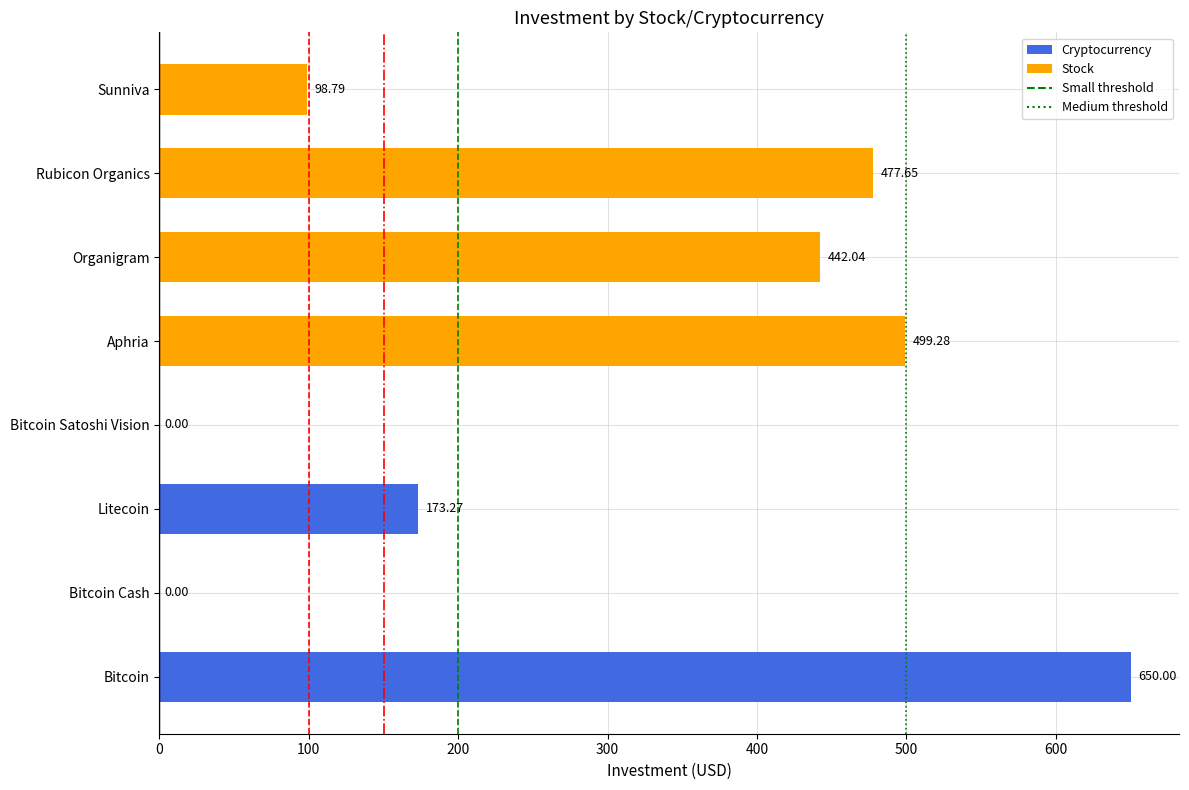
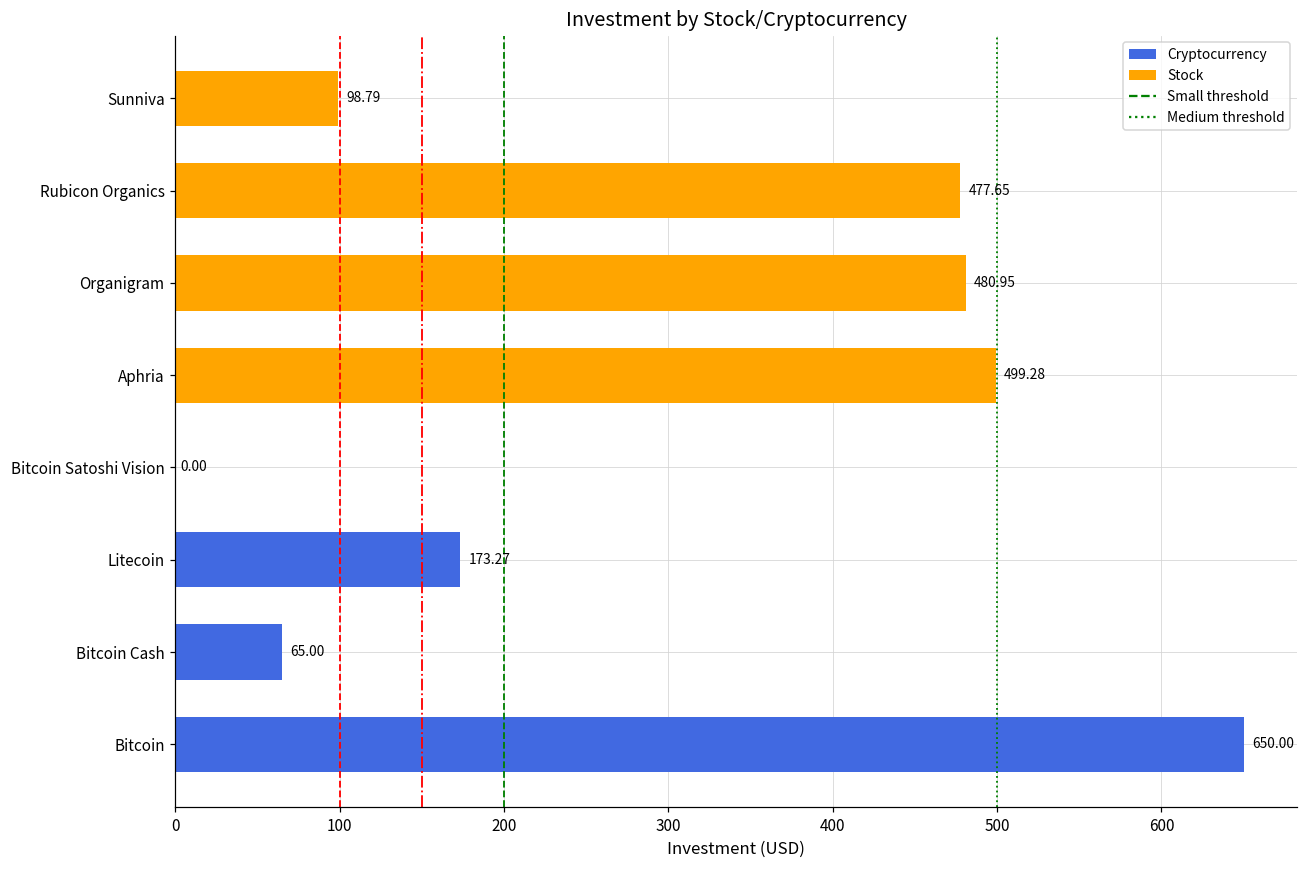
  {
    "Sunniva": 98.79,
    "Rubicon Organics": 477.65,
-   "Organigram": 442.04,
+   "Organigram": 480.95,
    "Aphria": 499.28,
    "Bitcoin Satoshi Vision": 0.00,
    "Litecoin": 173.27,
-   "Bitcoin Cash": 0.00,
+   "Bitcoin Cash": 65.00,
    "Bitcoin": 650.00
  }
